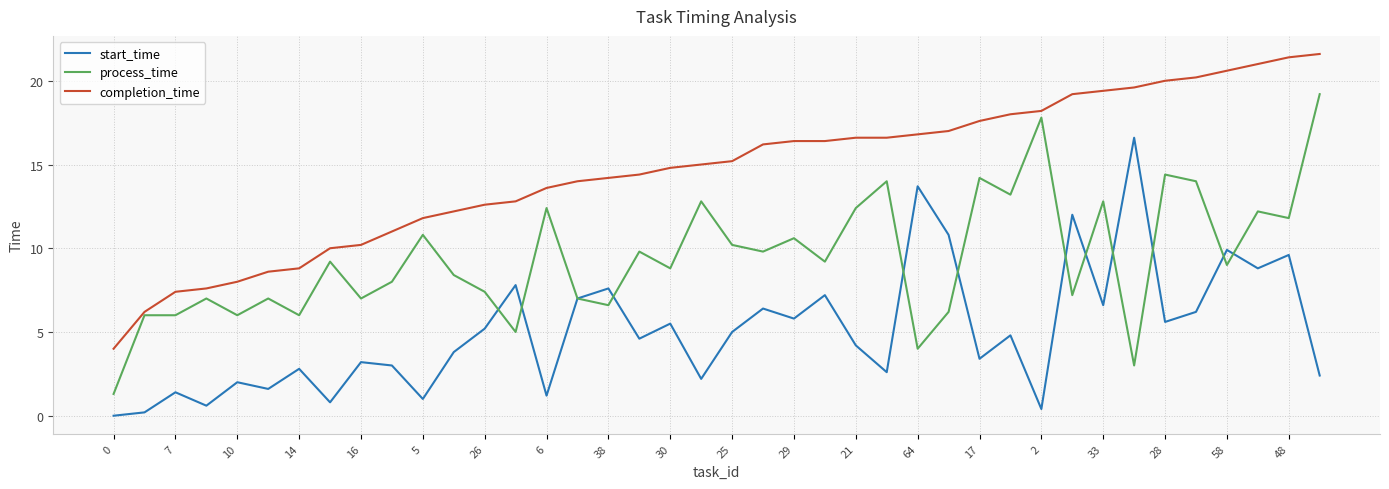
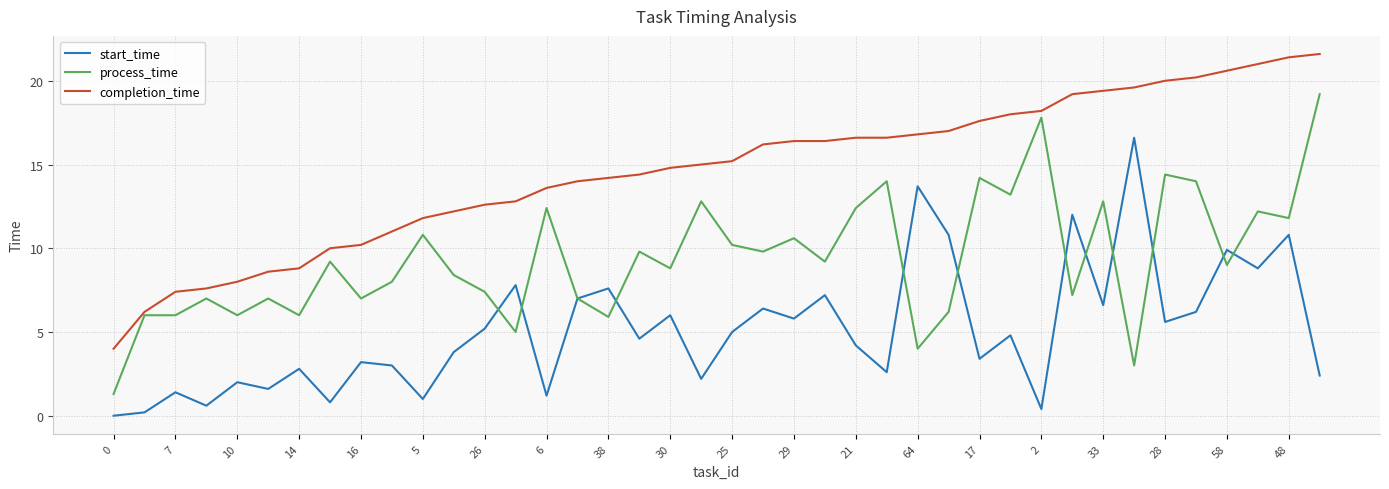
  {
    "start_time": {
      "0": 0.0,
      "10": 2.0,
      "14": 2.8,
      "16": 3.2,
      "26": 5.2,
      "6": 1.2,
      "38": 7.6,
-     "30": 5.5,
+     "30": 6.0,
      "64": 13.7,
      "2": 0.4,
      "28": 5.6,
      "58": 9.9,
-     "48": 9.6
+     "48": 10.8
    },
    "process_time": {
      "0": 1.3,
      "10": 6.0,
      "14": 6.0,
      "16": 7.0,
      "26": 7.4,
      "6": 12.4,
-     "38": 6.6,
+     "38": 5.9,
      "30": 8.8,
      "64": 4.0,
      "2": 17.8,
      "28": 14.4,
      "58": 9.0,
      "48": 11.8
    },
    "completion_time": {
      "0": 4.0,
      "10": 8.0,
      "14": 8.8,
      "16": 10.2,
      "26": 12.6,
      "6": 13.6,
      "38": 14.2,
      "30": 14.8,
      "64": 16.8,
      "2": 18.2,
      "28": 20.0,
      "58": 20.6,
      "48": 21.4
    }
  }
